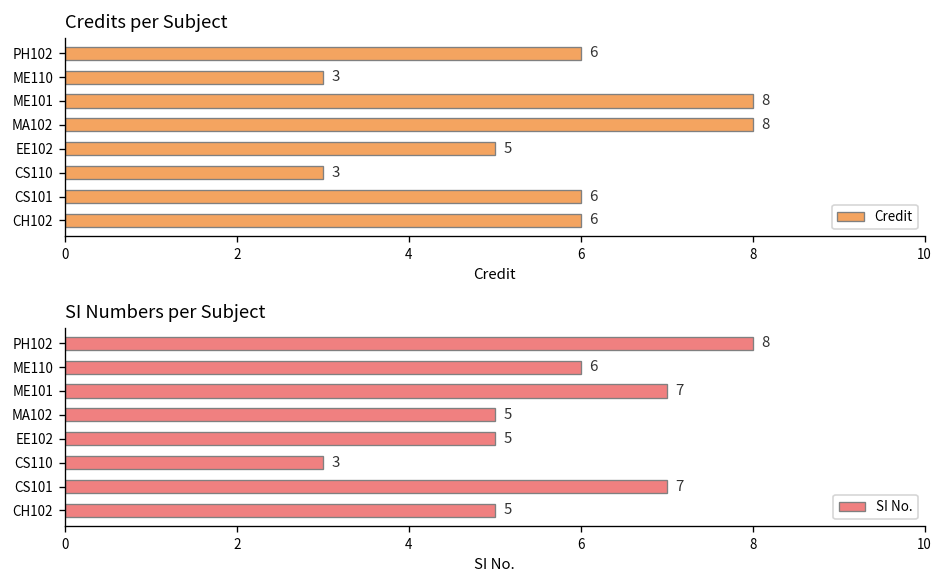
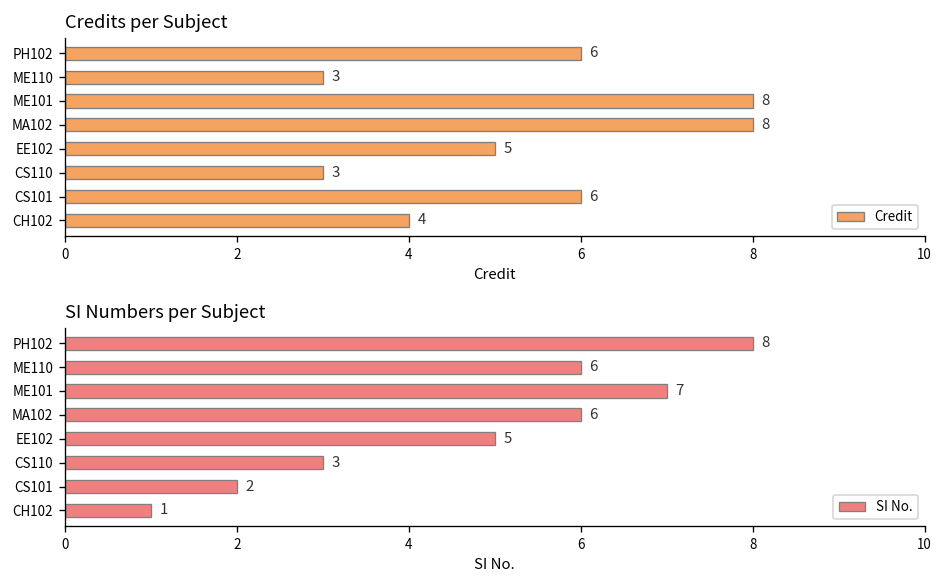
  {
    "Credits per Subject": {
      "PH102": 6,
      "ME110": 3,
      "ME101": 8,
      "MA102": 8,
      "EE102": 5,
      "CS110": 3,
      "CS101": 6,
-     "CH102": 6
+     "CH102": 4
    },
    "SI Numbers per Subject": {
      "PH102": 8,
      "ME110": 6,
      "ME101": 7,
-     "MA102": 5,
+     "MA102": 6,
      "EE102": 5,
      "CS110": 3,
-     "CS101": 7,
-     "CH102": 5
+     "CS101": 2,
+     "CH102": 1
    }
  }
